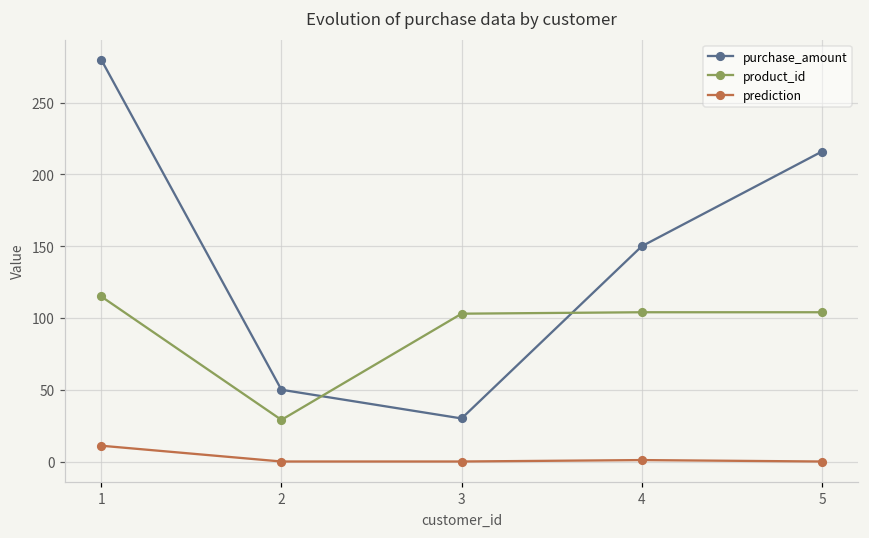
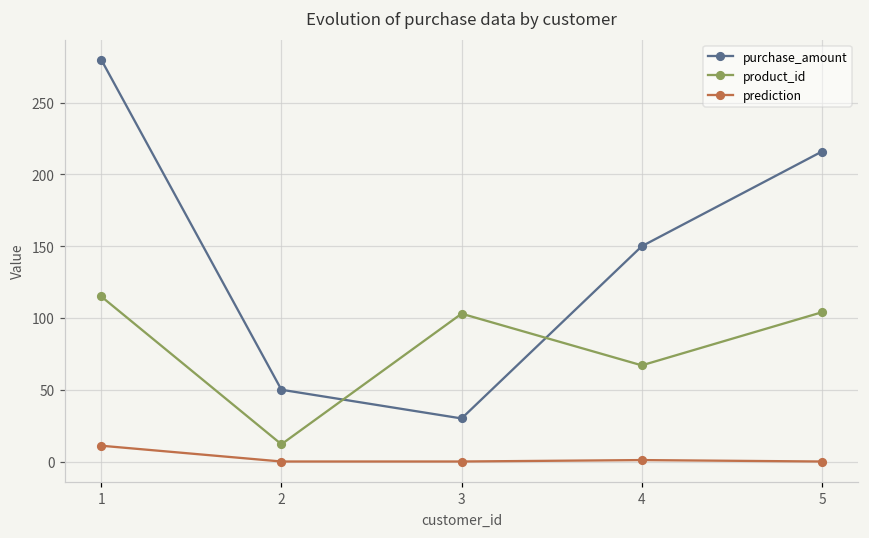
  {
    "purchase_amount": {
      "1": 280,
      "2": 50,
      "3": 30,
      "4": 150,
      "5": 216
    },
    "product_id": {
      "1": 115,
-     "2": 29,
+     "2": 12,
      "3": 103,
-     "4": 104,
+     "4": 67,
      "5": 104
    },
    "prediction": {
      "1": 11,
      "2": 0,
      "3": 0,
      "4": 1,
      "5": 0
    }
  }
